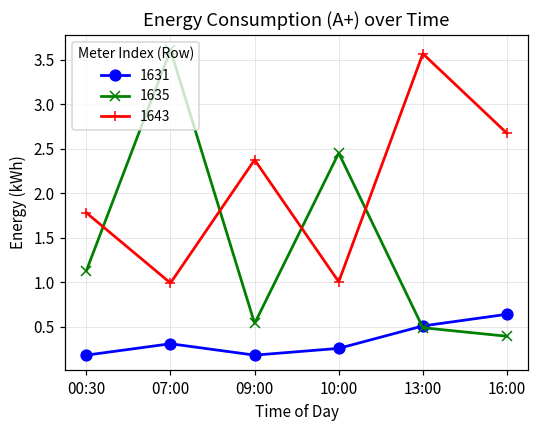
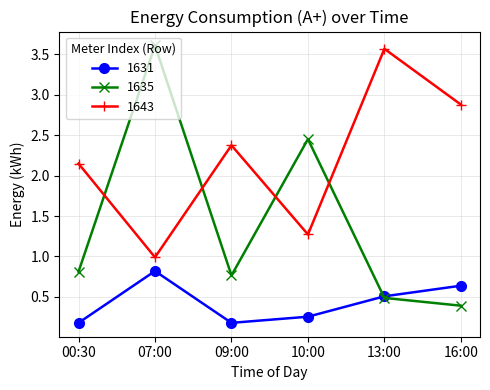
  {
    "1631": {
      "00:30": 0.2,
-     "07:00": 0.3,
+     "07:00": 0.8,
      "09:00": 0.2,
      "10:00": 0.3,
      "16:00": 0.6
    },
    "1635": {
-     "00:30": 1.1,
-     "09:00": 0.5,
+     "00:30": 0.8,
+     "09:00": 0.8,
      "10:00": 2.5,
      "16:00": 0.4
    },
    "1643": {
-     "00:30": 1.8,
+     "00:30": 2.1,
      "07:00": 1.0,
      "09:00": 2.4,
-     "10:00": 1.0,
+     "10:00": 1.3,
      "13:00": 3.6,
-     "16:00": 2.7
+     "16:00": 2.9
    }
  }
